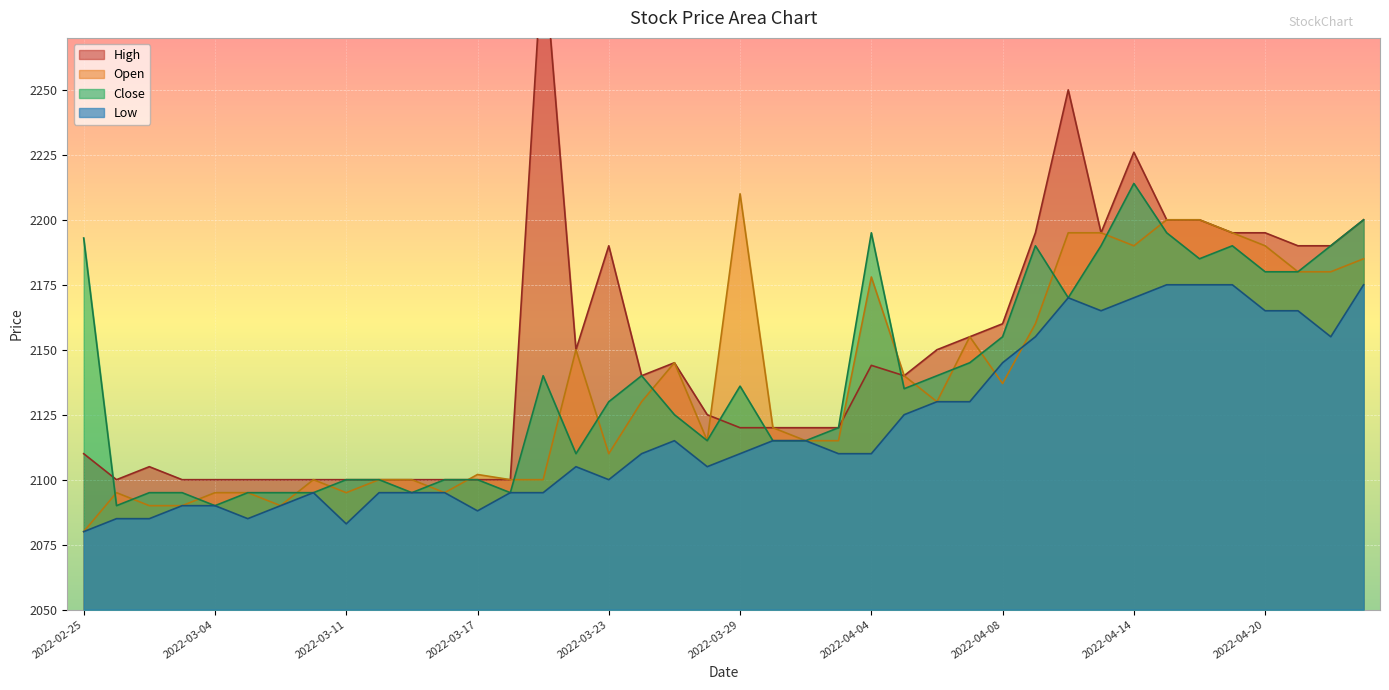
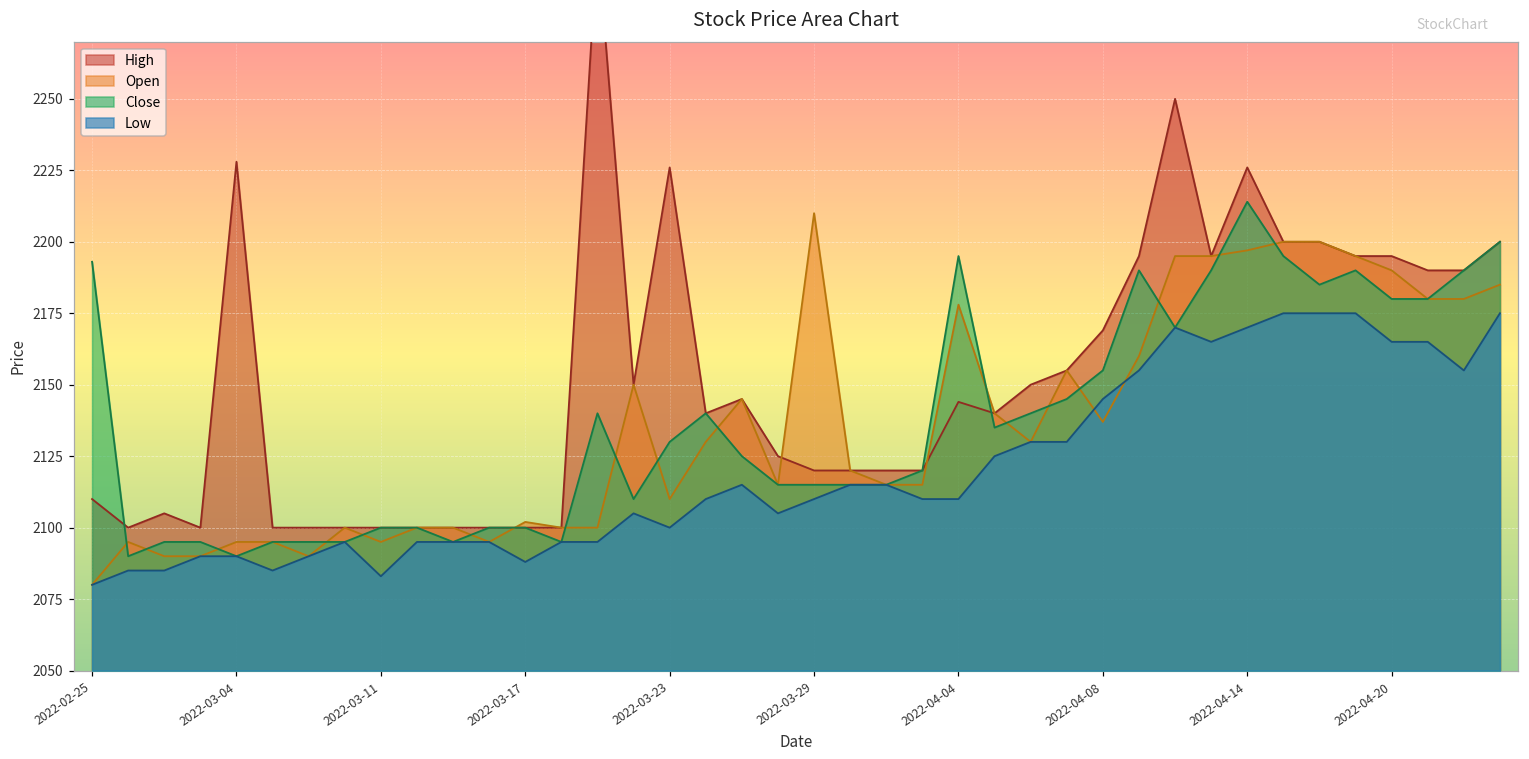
  {
    "High": {
      "2022-02-25": 2110,
-     "2022-03-04": 2100,
-     "2022-03-23": 2190,
+     "2022-03-04": 2228,
+     "2022-03-23": 2226,
      "2022-03-29": 2120,
      "2022-04-04": 2144,
-     "2022-04-08": 2160,
+     "2022-04-08": 2169,
      "2022-04-14": 2226,
      "2022-04-20": 2195
    },
    "Open": {
      "2022-03-04": 2095,
      "2022-03-11": 2095,
      "2022-03-17": 2102,
      "2022-03-23": 2110,
      "2022-03-29": 2210,
      "2022-04-04": 2178,
      "2022-04-08": 2137,
-     "2022-04-14": 2190,
+     "2022-04-14": 2197,
      "2022-04-20": 2190
    },
    "Close": {
      "2022-02-25": 2193,
      "2022-03-23": 2130,
-     "2022-03-29": 2136,
+     "2022-03-29": 2115,
      "2022-04-04": 2195,
      "2022-04-08": 2155,
      "2022-04-14": 2214,
      "2022-04-20": 2180
    },
    "Low": {
      "2022-03-11": 2083,
      "2022-03-17": 2088,
      "2022-03-23": 2100,
      "2022-03-29": 2110,
      "2022-04-04": 2110,
      "2022-04-08": 2145,
      "2022-04-14": 2170,
      "2022-04-20": 2165
    }
  }
